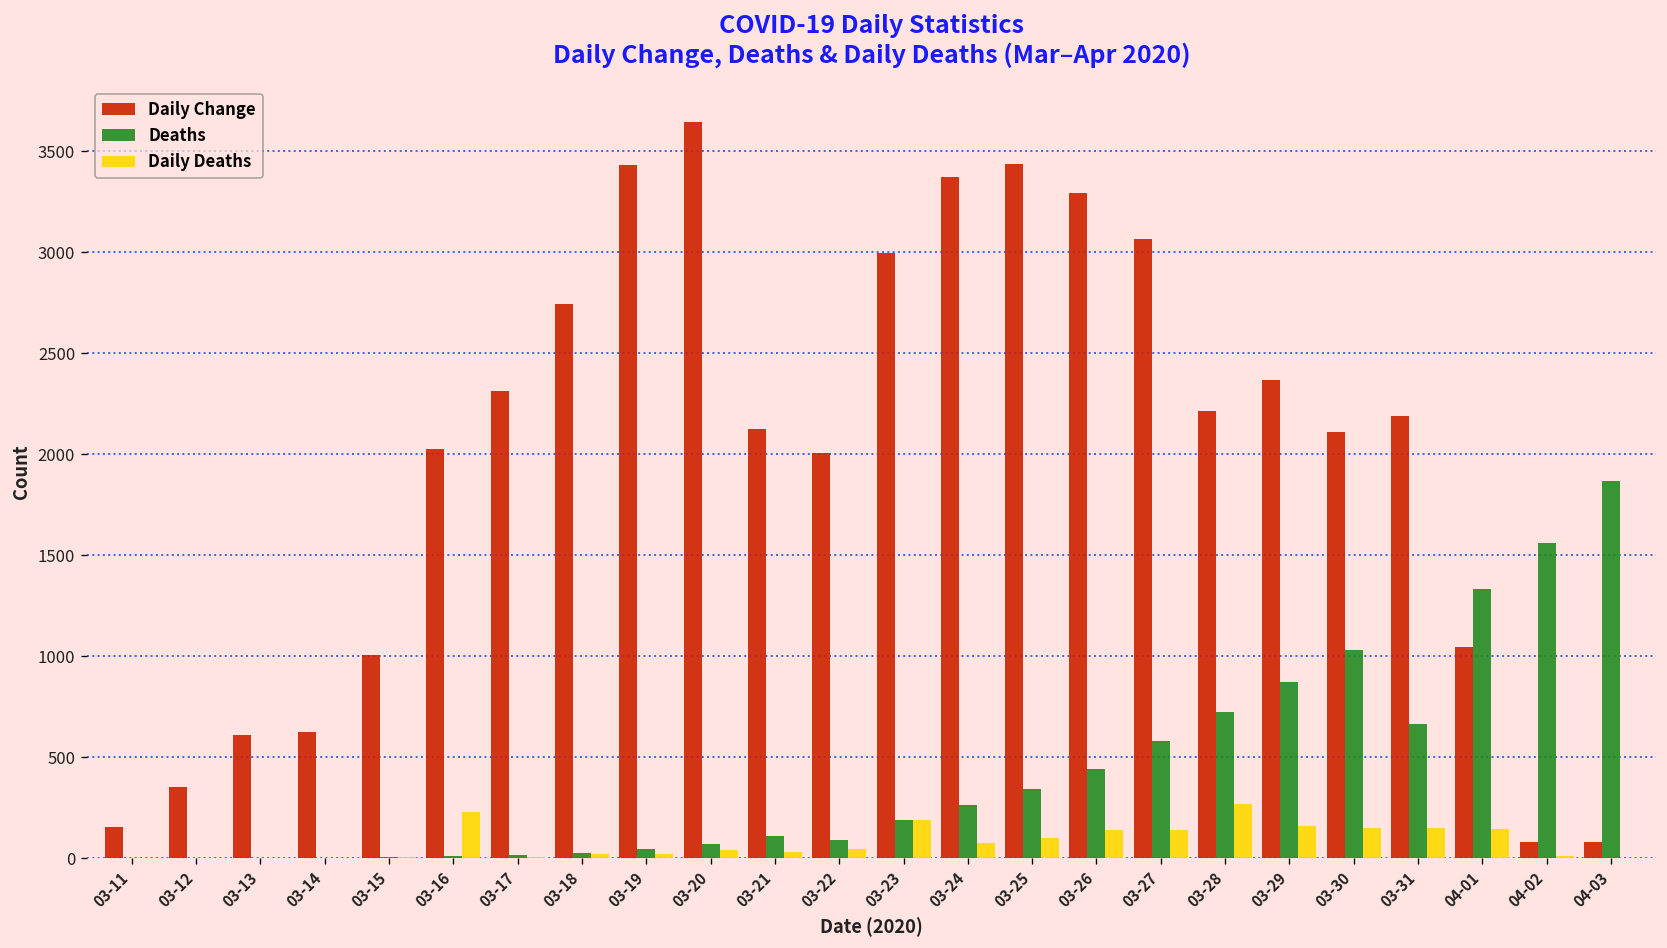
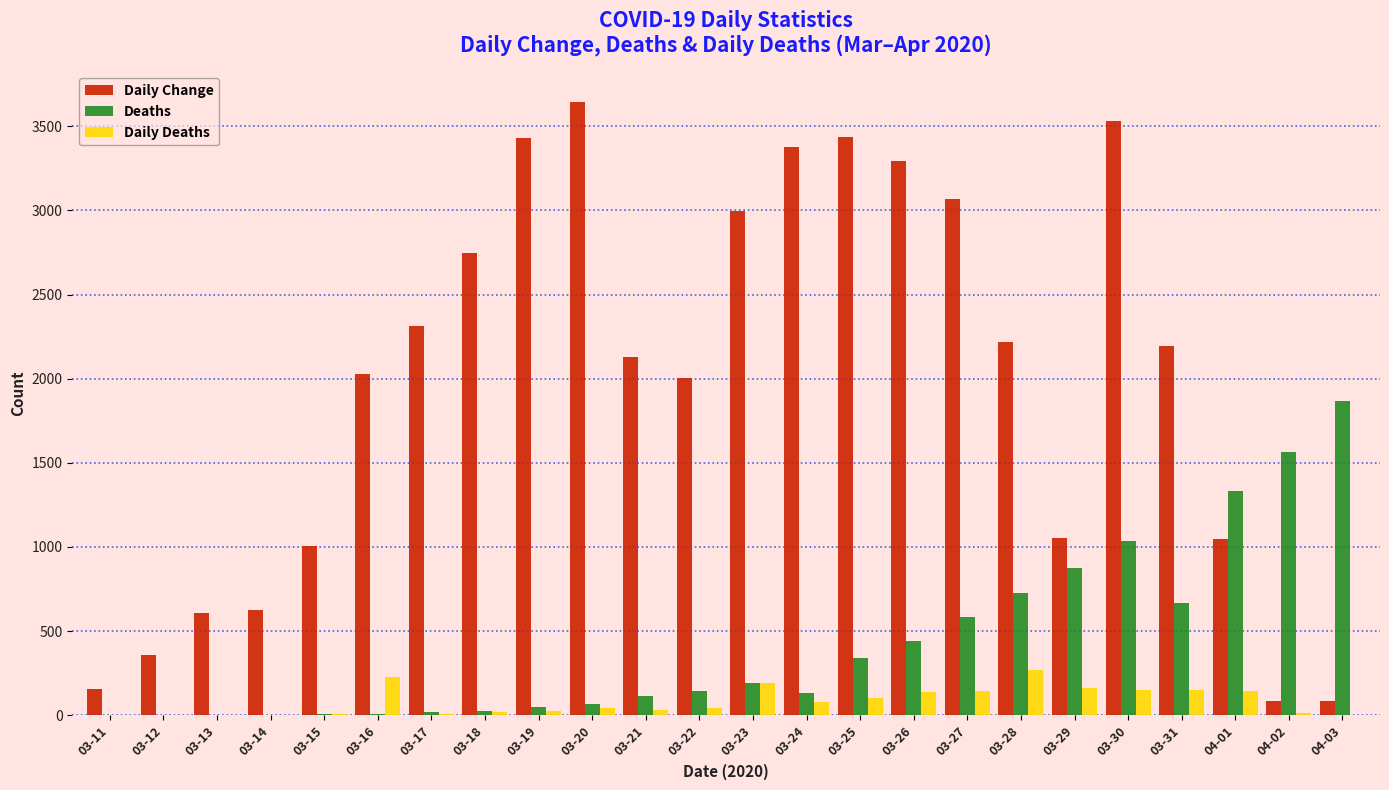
  {
    "Daily Change": {
      "03-11": 160,
      "03-12": 360,
      "03-13": 610,
      "03-14": 630,
      "03-15": 1000,
      "03-16": 2030,
      "03-17": 2310,
      "03-18": 2750,
      "03-19": 3430,
      "03-20": 3640,
      "03-21": 2130,
      "03-22": 2010,
      "03-23": 3000,
      "03-24": 3370,
      "03-25": 3440,
      "03-26": 3290,
      "03-27": 3070,
      "03-28": 2220,
-     "03-29": 2370,
-     "03-30": 2110,
+     "03-29": 1050,
+     "03-30": 3530,
      "03-31": 2190,
      "04-01": 1050,
      "04-02": 80,
      "04-03": 80
    },
    "Deaths": {
      "03-17": 20,
      "03-18": 30,
      "03-19": 50,
      "03-20": 70,
      "03-21": 110,
-     "03-22": 90,
+     "03-22": 150,
      "03-23": 190,
-     "03-24": 260,
+     "03-24": 130,
      "03-25": 340,
      "03-26": 440,
      "03-27": 580,
      "03-28": 720,
      "03-29": 870,
      "03-30": 1030,
      "03-31": 670,
      "04-01": 1330,
      "04-02": 1560,
      "04-03": 1870
    },
    "Daily Deaths": {
      "03-12": 0,
      "03-13": 0,
      "03-16": 230,
      "03-18": 20,
      "03-19": 20,
      "03-20": 40,
      "03-21": 30,
      "03-22": 40,
      "03-23": 190,
      "03-24": 80,
      "03-25": 100,
      "03-26": 140,
      "03-27": 140,
      "03-28": 270,
      "03-29": 160,
      "03-30": 150,
      "03-31": 150,
      "04-01": 150,
      "04-03": 0
    }
  }
